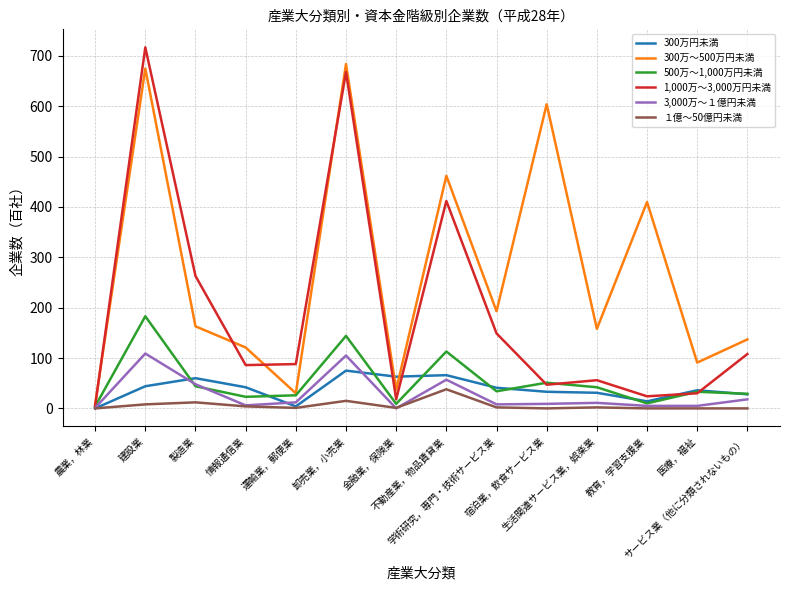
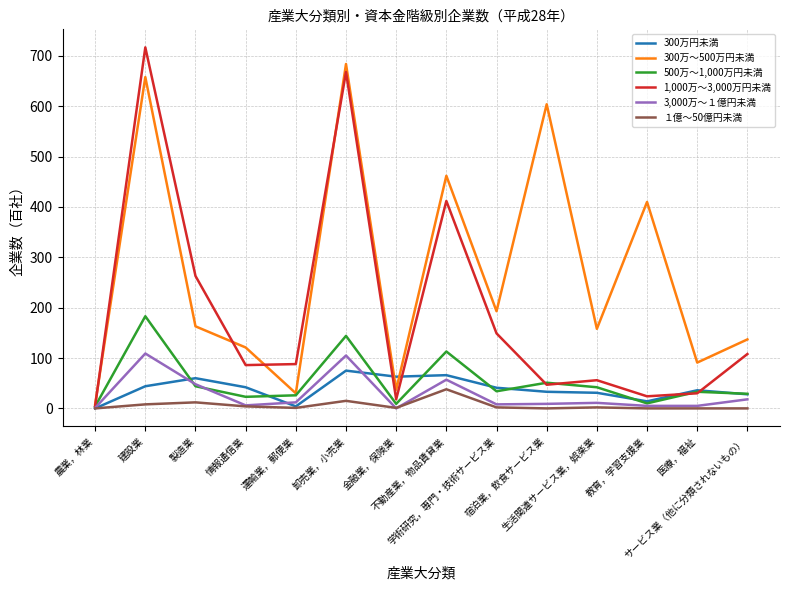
  {
    "300万円未満": {
      "建設業": 40,
      "製造業": 60,
      "情報通信業": 40,
      "卸売業，小売業": 80,
      "金融業，保険業": 60,
      "不動産業，物品賃貸業": 70,
      "学術研究，専門・技術サービス業": 40,
      "宿泊業，飲食サービス業": 30,
      "生活関連サービス業，娯楽業": 30
    },
    "300万～500万円未満": {
-     "建設業": 680,
+     "建設業": 660,
      "製造業": 160,
      "情報通信業": 120,
      "卸売業，小売業": 680,
      "金融業，保険業": 40,
      "不動産業，物品賃貸業": 460,
      "学術研究，専門・技術サービス業": 190,
      "宿泊業，飲食サービス業": 600,
      "生活関連サービス業，娯楽業": 160,
      "教育，学習支援業": 410,
      "医療，福祉": 90,
      "サービス業（他に分類されないもの）": 140
    },
    "500万～1,000万円未満": {
      "建設業": 180,
      "情報通信業": 20,
      "卸売業，小売業": 140,
      "金融業，保険業": 10,
      "不動産業，物品賃貸業": 110,
      "学術研究，専門・技術サービス業": 30,
      "生活関連サービス業，娯楽業": 40
    },
    "1,000万～3,000万円未満": {
      "建設業": 720,
      "製造業": 260,
      "情報通信業": 90,
      "運輸業，郵便業": 90,
      "卸売業，小売業": 670,
      "金融業，保険業": 20,
      "不動産業，物品賃貸業": 410,
      "学術研究，専門・技術サービス業": 150,
      "生活関連サービス業，娯楽業": 60,
      "教育，学習支援業": 20,
      "サービス業（他に分類されないもの）": 110
    },
    "3,000万～１億円未満": {
      "建設業": 110,
      "運輸業，郵便業": 10,
      "卸売業，小売業": 110,
      "不動産業，物品賃貸業": 60,
      "学術研究，専門・技術サービス業": 10,
      "宿泊業，飲食サービス業": 10,
      "生活関連サービス業，娯楽業": 10,
      "サービス業（他に分類されないもの）": 20
    },
    "１億～50億円未満": {
      "建設業": 10,
      "製造業": 10,
      "卸売業，小売業": 20,
      "不動産業，物品賃貸業": 40,
      "学術研究，専門・技術サービス業": 0,
      "宿泊業，飲食サービス業": 0,
      "生活関連サービス業，娯楽業": 0,
      "サービス業（他に分類されないもの）": 0
    }
  }
